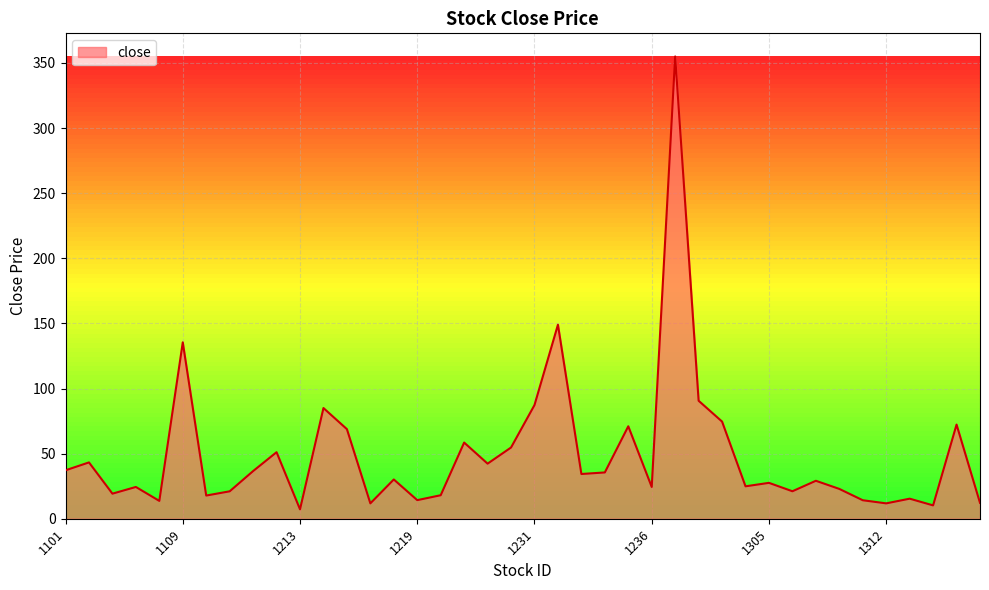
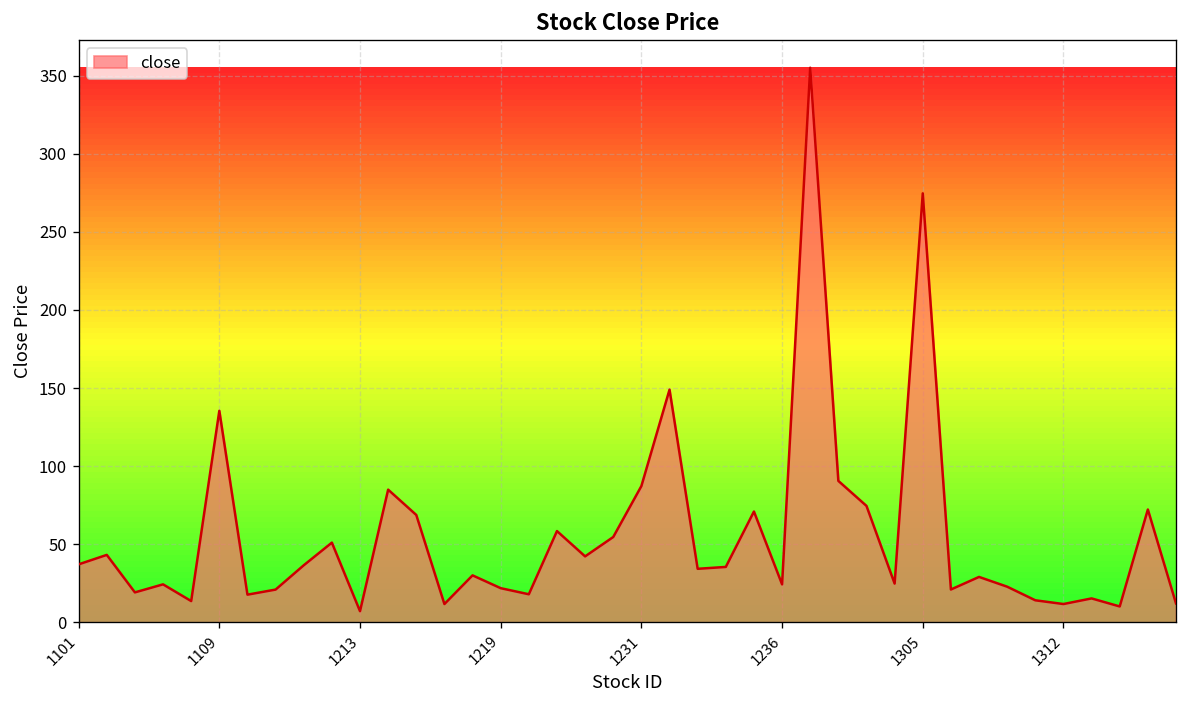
  {
    "1101": 37,
    "1109": 135,
    "1213": 7,
-   "1219": 14,
+   "1219": 22,
    "1231": 87,
    "1236": 24,
-   "1305": 28,
+   "1305": 275,
    "1312": 12
  }
